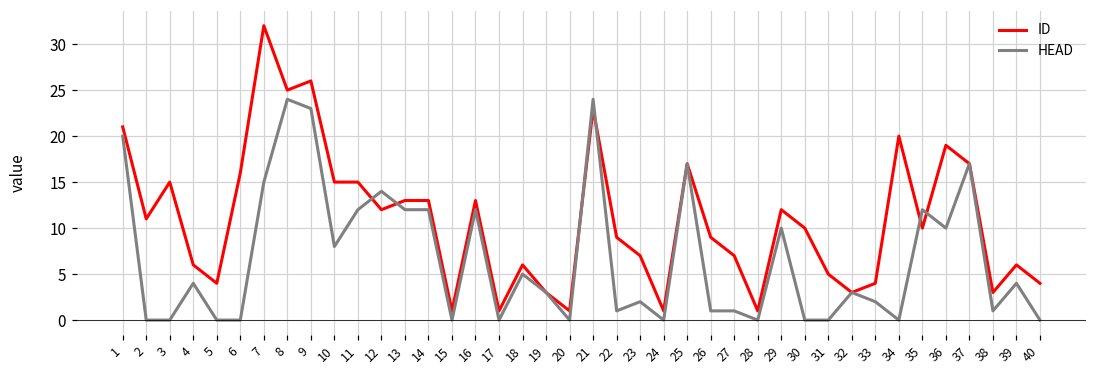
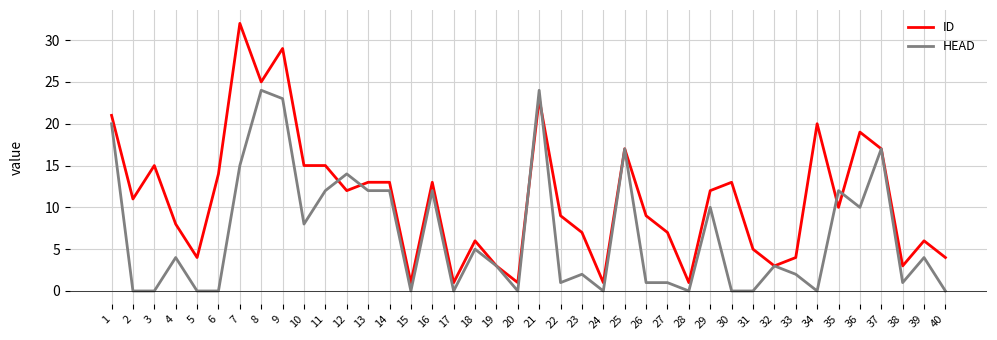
  {
    "ID": {
      "1": 21,
      "2": 11,
      "3": 15,
-     "4": 6,
+     "4": 8,
      "5": 4,
-     "6": 16,
+     "6": 14,
      "7": 32,
      "8": 25,
-     "9": 26,
+     "9": 29,
      "10": 15,
      "11": 15,
      "12": 12,
      "13": 13,
      "14": 13,
      "15": 1,
      "16": 13,
      "17": 1,
      "18": 6,
      "20": 1,
      "21": 23,
      "22": 9,
      "23": 7,
      "24": 1,
      "26": 9,
      "27": 7,
      "28": 1,
      "29": 12,
-     "30": 10,
+     "30": 13,
      "31": 5,
      "33": 4,
      "34": 20,
      "35": 10,
      "36": 19,
      "38": 3,
      "39": 6,
      "40": 4
    },
    "HEAD": {
      "1": 20,
      "2": 0,
      "3": 0,
      "4": 4,
      "5": 0,
      "6": 0,
      "7": 15,
      "8": 24,
      "9": 23,
      "10": 8,
      "11": 12,
      "12": 14,
      "13": 12,
      "14": 12,
      "15": 0,
      "16": 12,
      "17": 0,
      "18": 5,
      "20": 0,
      "21": 24,
      "22": 1,
      "23": 2,
      "24": 0,
      "26": 1,
      "27": 1,
      "28": 0,
      "29": 10,
      "30": 0,
      "31": 0,
      "33": 2,
      "34": 0,
      "35": 12,
      "36": 10,
      "38": 1,
      "39": 4,
      "40": 0
    }
  }
